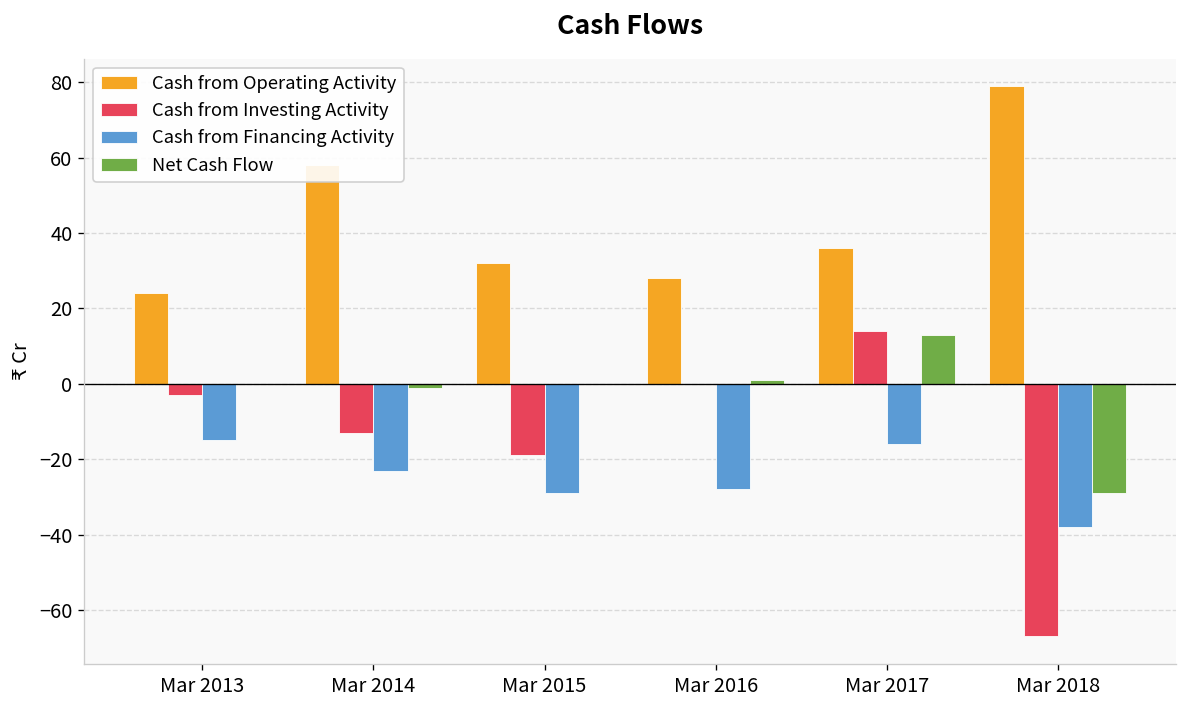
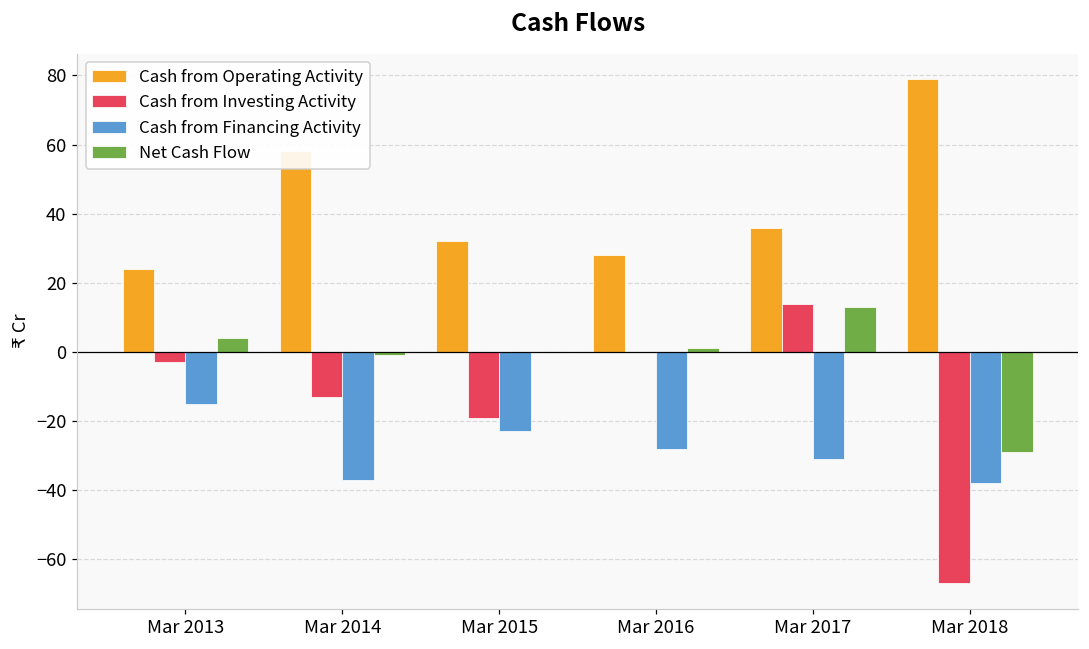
  {
    "Cash from Operating Activity": {
      "Mar 2013": 24,
      "Mar 2015": 32,
      "Mar 2016": 28,
      "Mar 2017": 36,
      "Mar 2018": 79
    },
    "Cash from Investing Activity": {
      "Mar 2013": -3,
      "Mar 2014": -13,
      "Mar 2015": -19,
      "Mar 2016": 0,
      "Mar 2017": 14,
      "Mar 2018": -67
    },
    "Cash from Financing Activity": {
      "Mar 2013": -15,
-     "Mar 2014": -23,
-     "Mar 2015": -29,
+     "Mar 2014": -37,
+     "Mar 2015": -23,
      "Mar 2016": -28,
-     "Mar 2017": -16,
+     "Mar 2017": -31,
      "Mar 2018": -38
    },
    "Net Cash Flow": {
-     "Mar 2013": 0,
+     "Mar 2013": 4,
      "Mar 2014": -1,
      "Mar 2015": 0,
      "Mar 2016": 1,
      "Mar 2017": 13,
      "Mar 2018": -29
    }
  }
